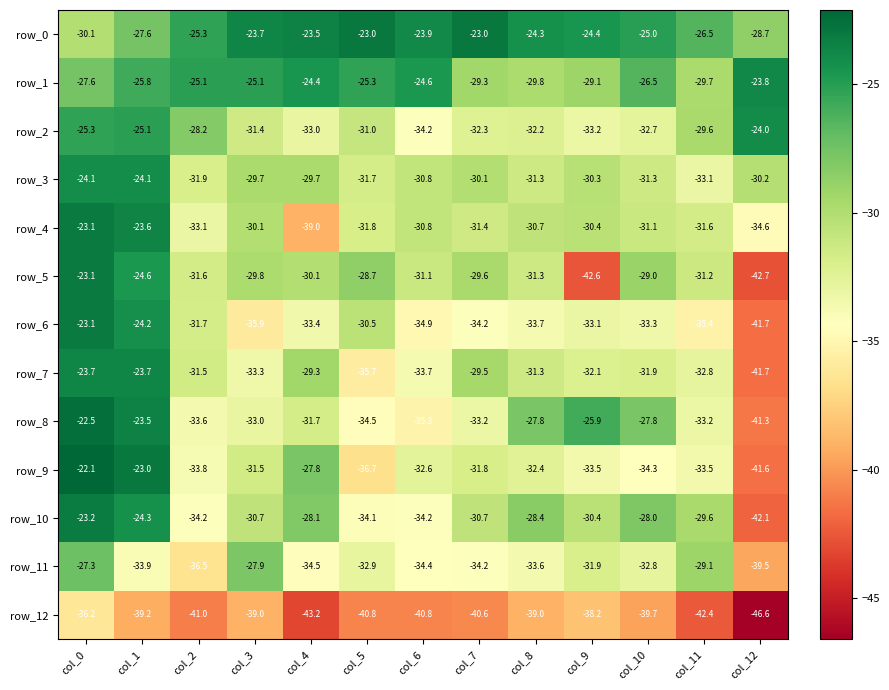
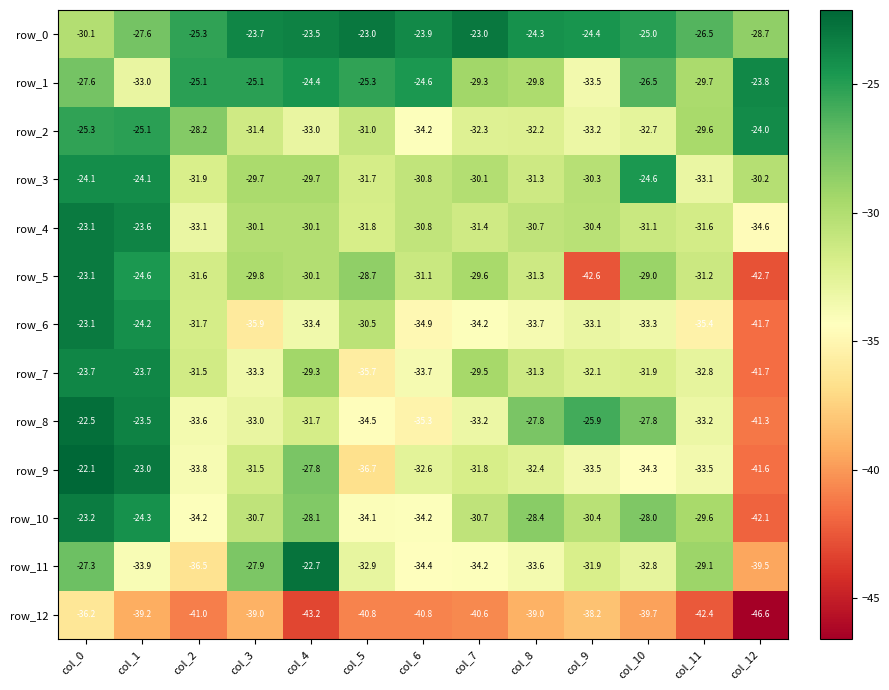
  {
    "row_0": {
      "col_0": -30.1,
      "col_1": -27.6,
      "col_2": -25.3,
      "col_3": -23.7,
      "col_4": -23.5,
      "col_5": -23.0,
      "col_6": -23.9,
      "col_7": -23.0,
      "col_8": -24.3,
      "col_9": -24.4,
      "col_10": -25.0,
      "col_11": -26.5,
      "col_12": -28.7
    },
    "row_1": {
      "col_0": -27.6,
-     "col_1": -25.8,
+     "col_1": -33.0,
      "col_2": -25.1,
      "col_3": -25.1,
      "col_4": -24.4,
      "col_5": -25.3,
      "col_6": -24.6,
      "col_7": -29.3,
      "col_8": -29.8,
-     "col_9": -29.1,
+     "col_9": -33.5,
      "col_10": -26.5,
      "col_11": -29.7,
      "col_12": -23.8
    },
    "row_2": {
      "col_0": -25.3,
      "col_1": -25.1,
      "col_2": -28.2,
      "col_3": -31.4,
      "col_4": -33.0,
      "col_5": -31.0,
      "col_6": -34.2,
      "col_7": -32.3,
      "col_8": -32.2,
      "col_9": -33.2,
      "col_10": -32.7,
      "col_11": -29.6,
      "col_12": -24.0
    },
    "row_3": {
      "col_0": -24.1,
      "col_1": -24.1,
      "col_2": -31.9,
      "col_3": -29.7,
      "col_4": -29.7,
      "col_5": -31.7,
      "col_6": -30.8,
      "col_7": -30.1,
      "col_8": -31.3,
      "col_9": -30.3,
-     "col_10": -31.3,
+     "col_10": -24.6,
      "col_11": -33.1,
      "col_12": -30.2
    },
    "row_4": {
      "col_0": -23.1,
      "col_1": -23.6,
      "col_2": -33.1,
      "col_3": -30.1,
-     "col_4": -39.0,
+     "col_4": -30.1,
      "col_5": -31.8,
      "col_6": -30.8,
      "col_7": -31.4,
      "col_8": -30.7,
      "col_9": -30.4,
      "col_10": -31.1,
      "col_11": -31.6,
      "col_12": -34.6
    },
    "row_5": {
      "col_0": -23.1,
      "col_1": -24.6,
      "col_2": -31.6,
      "col_3": -29.8,
      "col_4": -30.1,
      "col_5": -28.7,
      "col_6": -31.1,
      "col_7": -29.6,
      "col_8": -31.3,
      "col_9": -42.6,
      "col_10": -29.0,
      "col_11": -31.2,
      "col_12": -42.7
    },
    "row_6": {
      "col_0": -23.1,
      "col_1": -24.2,
      "col_2": -31.7,
      "col_3": -35.9,
      "col_4": -33.4,
      "col_5": -30.5,
      "col_6": -34.9,
      "col_7": -34.2,
      "col_8": -33.7,
      "col_9": -33.1,
      "col_10": -33.3,
      "col_11": -35.4,
      "col_12": -41.7
    },
    "row_7": {
      "col_0": -23.7,
      "col_1": -23.7,
      "col_2": -31.5,
      "col_3": -33.3,
      "col_4": -29.3,
      "col_5": -35.7,
      "col_6": -33.7,
      "col_7": -29.5,
      "col_8": -31.3,
      "col_9": -32.1,
      "col_10": -31.9,
      "col_11": -32.8,
      "col_12": -41.7
    },
    "row_8": {
      "col_0": -22.5,
      "col_1": -23.5,
      "col_2": -33.6,
      "col_3": -33.0,
      "col_4": -31.7,
      "col_5": -34.5,
      "col_6": -35.3,
      "col_7": -33.2,
      "col_8": -27.8,
      "col_9": -25.9,
      "col_10": -27.8,
      "col_11": -33.2,
      "col_12": -41.3
    },
    "row_9": {
      "col_0": -22.1,
      "col_1": -23.0,
      "col_2": -33.8,
      "col_3": -31.5,
      "col_4": -27.8,
      "col_5": -36.7,
      "col_6": -32.6,
      "col_7": -31.8,
      "col_8": -32.4,
      "col_9": -33.5,
      "col_10": -34.3,
      "col_11": -33.5,
      "col_12": -41.6
    },
    "row_10": {
      "col_0": -23.2,
      "col_1": -24.3,
      "col_2": -34.2,
      "col_3": -30.7,
      "col_4": -28.1,
      "col_5": -34.1,
      "col_6": -34.2,
      "col_7": -30.7,
      "col_8": -28.4,
      "col_9": -30.4,
      "col_10": -28.0,
      "col_11": -29.6,
      "col_12": -42.1
    },
    "row_11": {
      "col_0": -27.3,
      "col_1": -33.9,
      "col_2": -36.5,
      "col_3": -27.9,
-     "col_4": -34.5,
+     "col_4": -22.7,
      "col_5": -32.9,
      "col_6": -34.4,
      "col_7": -34.2,
      "col_8": -33.6,
      "col_9": -31.9,
      "col_10": -32.8,
      "col_11": -29.1,
      "col_12": -39.5
    },
    "row_12": {
      "col_0": -36.2,
      "col_1": -39.2,
      "col_2": -41.0,
      "col_3": -39.0,
      "col_4": -43.2,
      "col_5": -40.8,
      "col_6": -40.8,
      "col_7": -40.6,
      "col_8": -39.0,
      "col_9": -38.2,
      "col_10": -39.7,
      "col_11": -42.4,
      "col_12": -46.6
    }
  }
